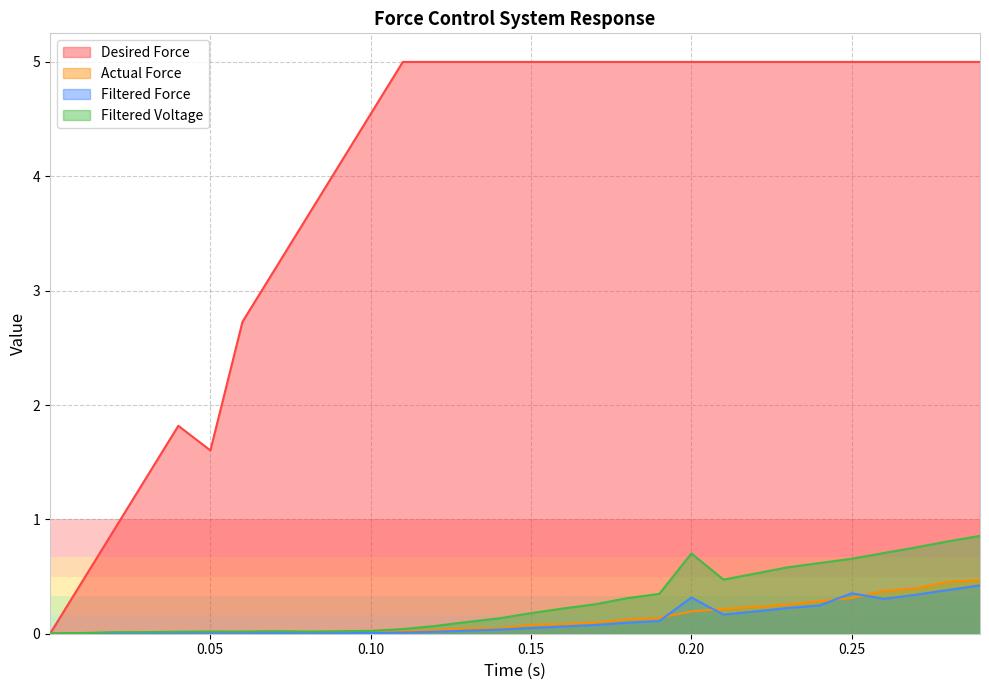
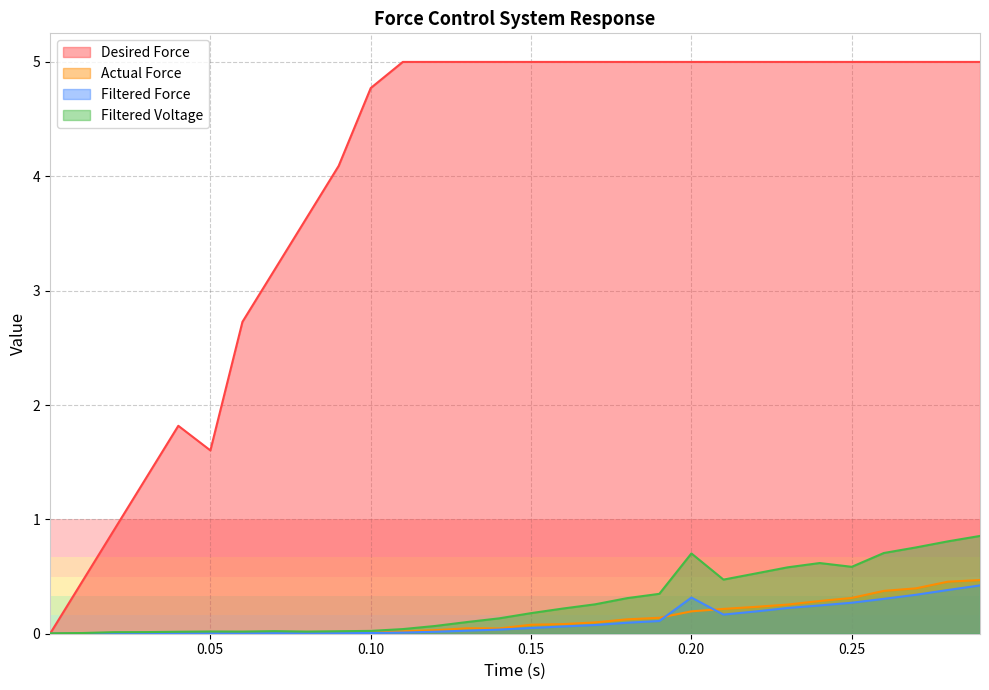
  {
    "Desired Force": {
      "0.05": 1.60,
-     "0.10": 4.55,
+     "0.10": 4.77,
      "0.15": 5.00,
      "0.20": 5.00,
      "0.25": 5.00
    },
    "Actual Force": {
      "0.15": 0.08,
      "0.20": 0.20,
      "0.25": 0.31
    },
    "Filtered Force": {
      "0.15": 0.05,
      "0.20": 0.32,
-     "0.25": 0.35
+     "0.25": 0.27
    },
    "Filtered Voltage": {
      "0.15": 0.18,
      "0.20": 0.70,
-     "0.25": 0.66
+     "0.25": 0.59
    }
  }
